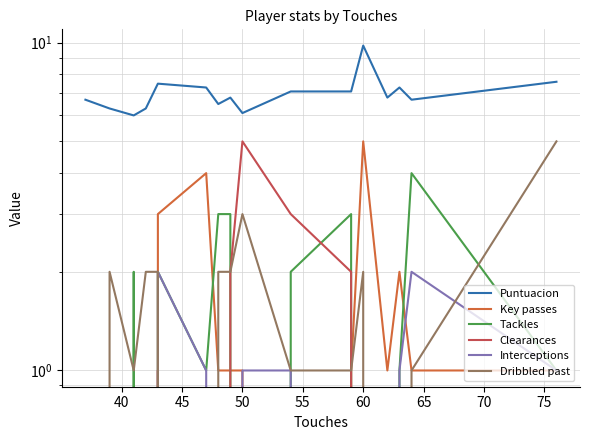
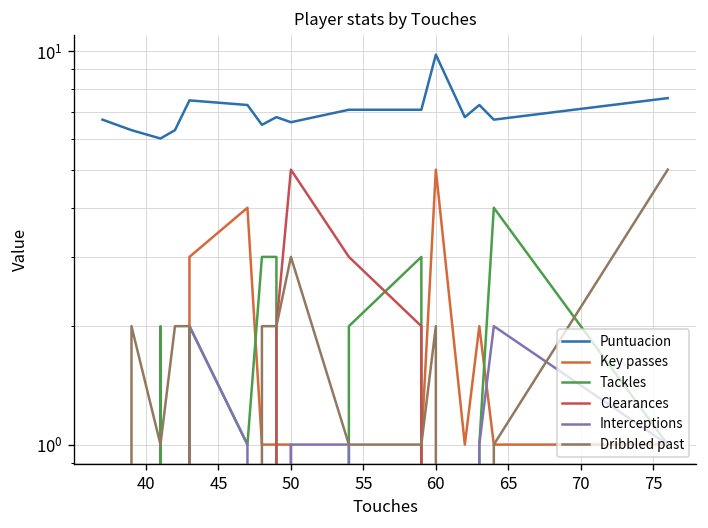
  {
    "Puntuacion": {
-     "50": 6.1,
+     "50": 6.6,
      "60": 9.8
    },
    "Dribbled past": {
      "50": 3.0,
      "60": 2.0
    }
  }
